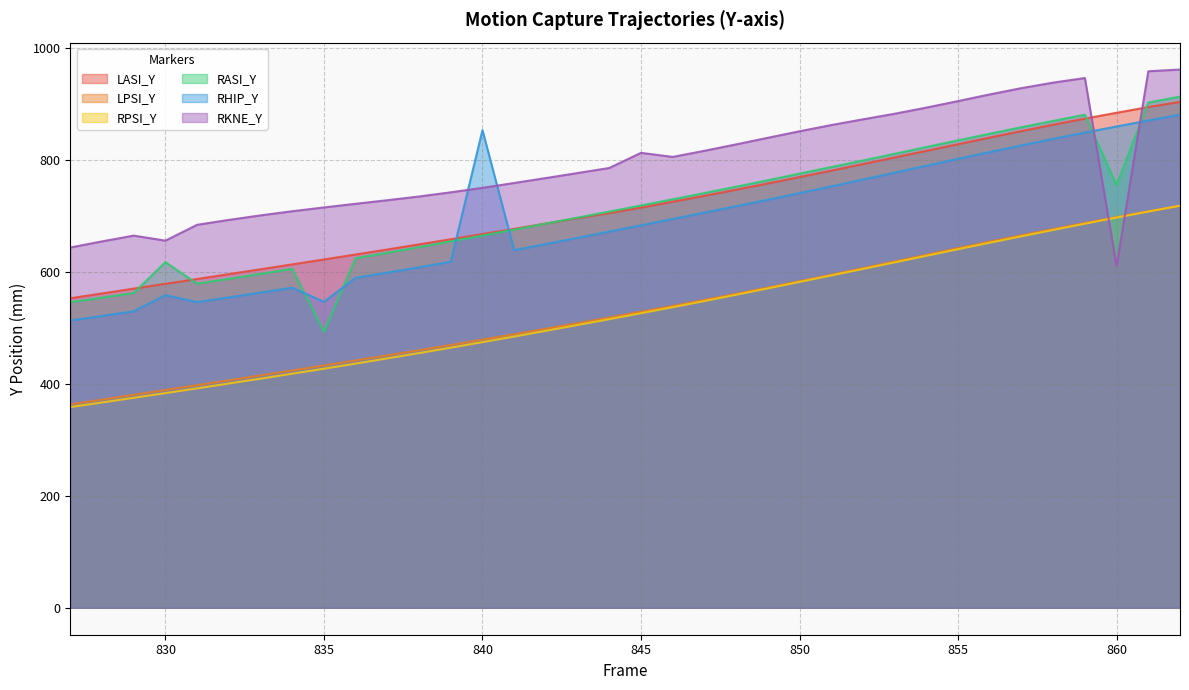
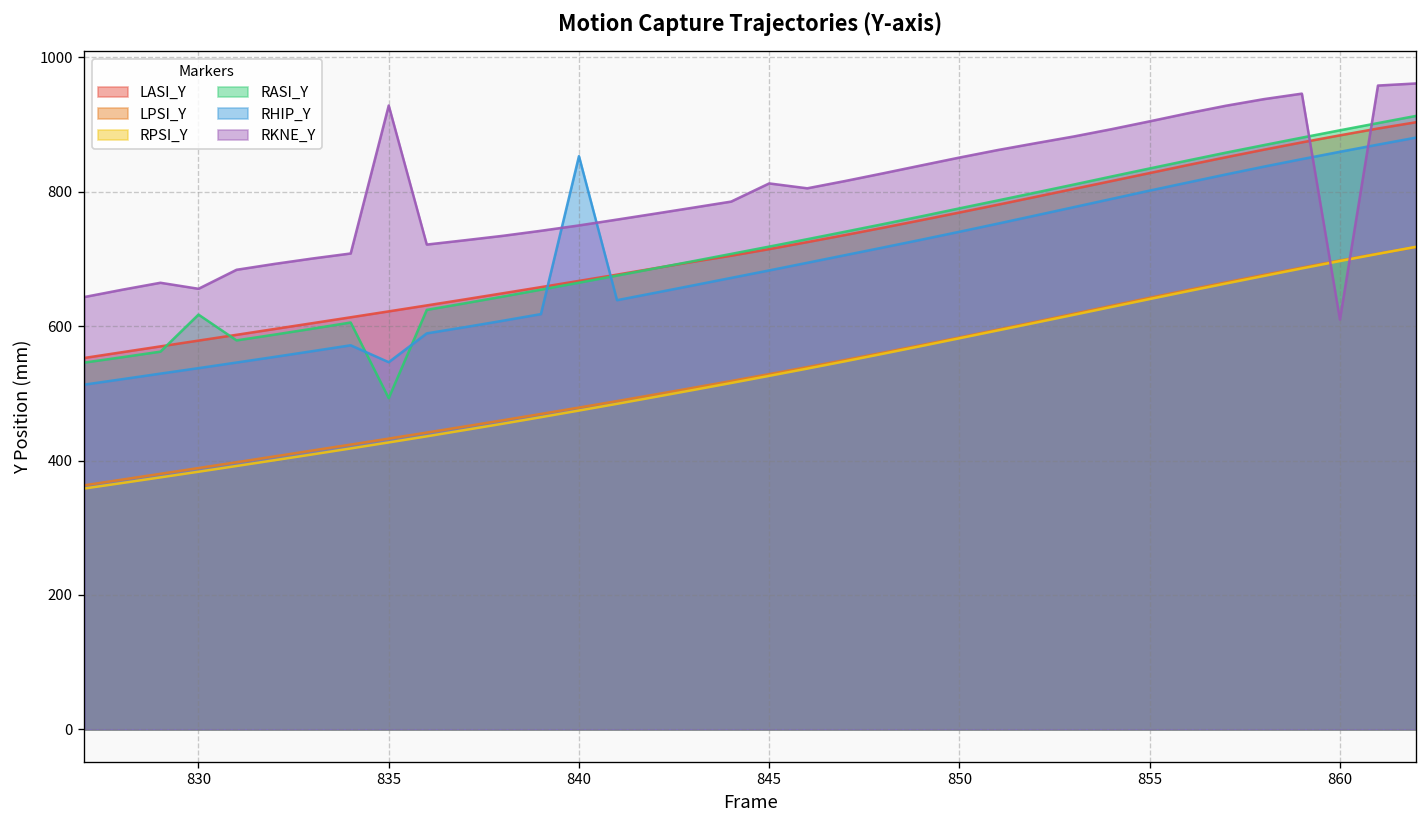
  {
    "RASI_Y": {
      "830": 620,
      "835": 490,
      "850": 780,
      "855": 830,
-     "860": 760
+     "860": 890
    },
    "RHIP_Y": {
-     "830": 560,
+     "830": 540,
      "835": 550,
      "840": 850,
      "845": 680,
      "850": 740,
      "855": 800,
      "860": 860
    },
    "RKNE_Y": {
      "830": 660,
-     "835": 720,
+     "835": 930,
      "840": 750,
      "845": 810,
      "850": 850,
      "855": 900,
      "860": 610
    }
  }
